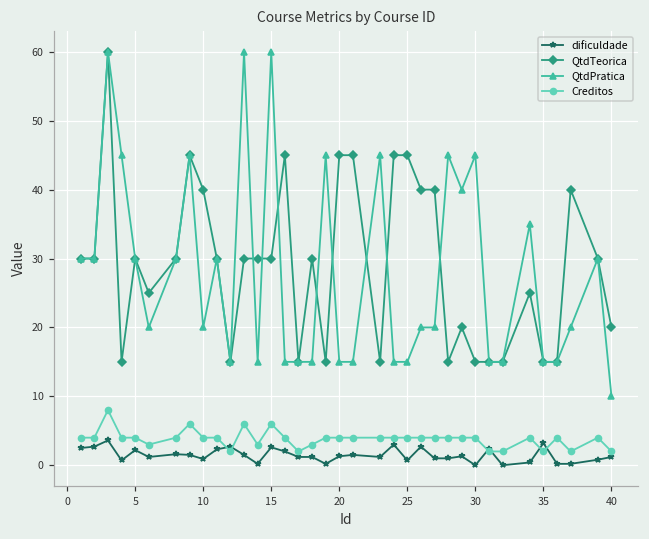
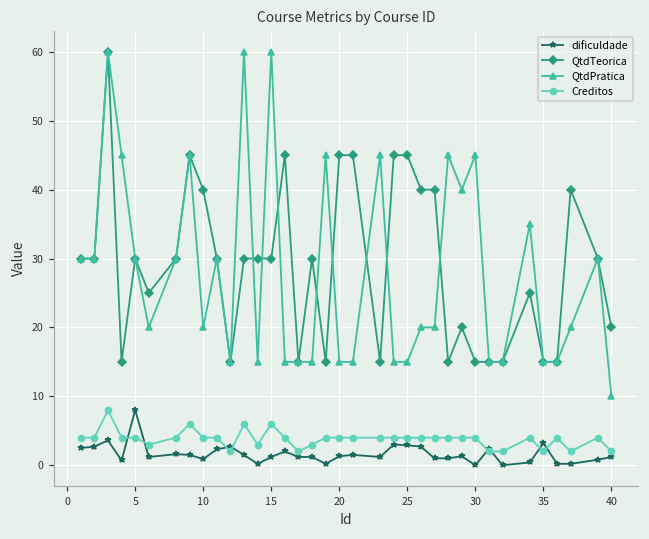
  {
    "dificuldade": {
-     "5": 2,
+     "5": 8,
      "10": 1,
-     "15": 3,
+     "15": 1,
      "20": 1,
-     "25": 1,
+     "25": 3,
      "30": 0,
      "35": 3,
      "40": 1
    }
  }
